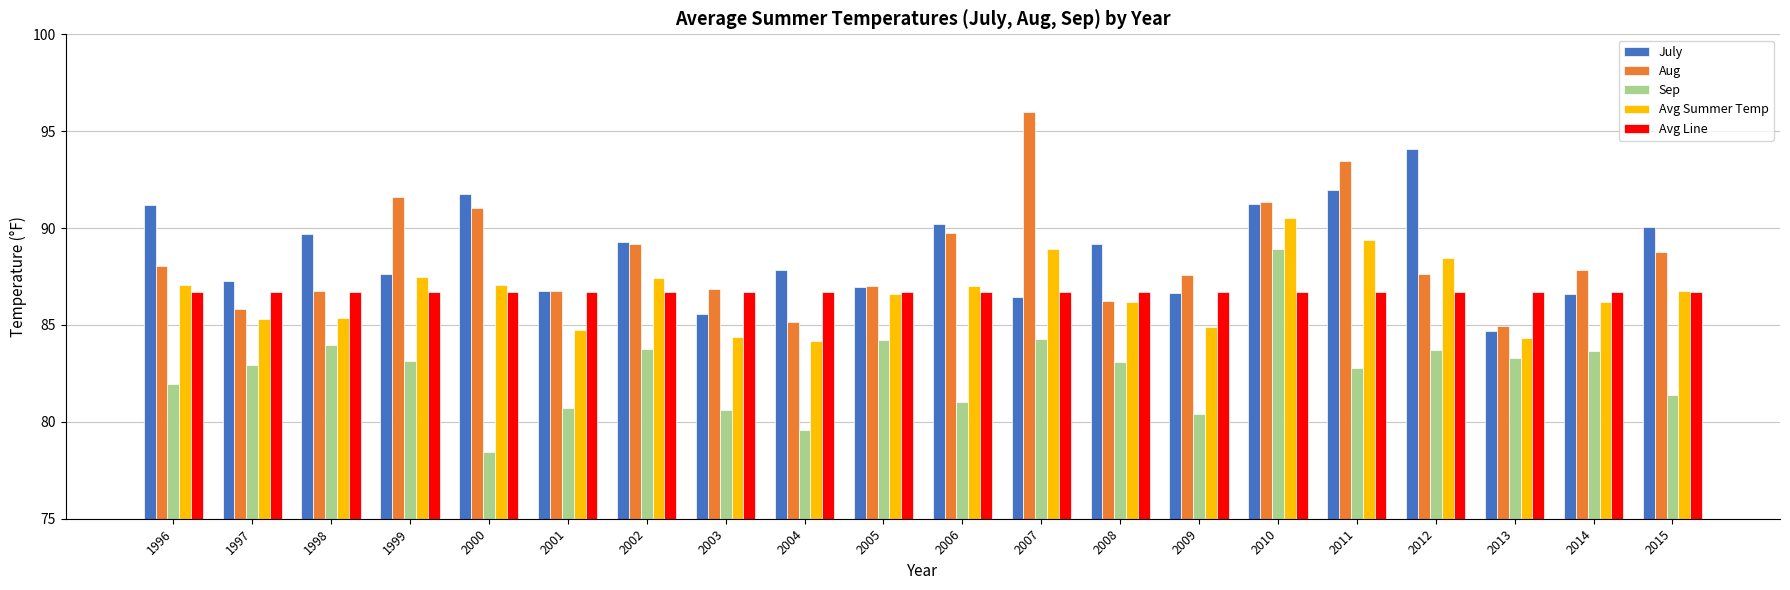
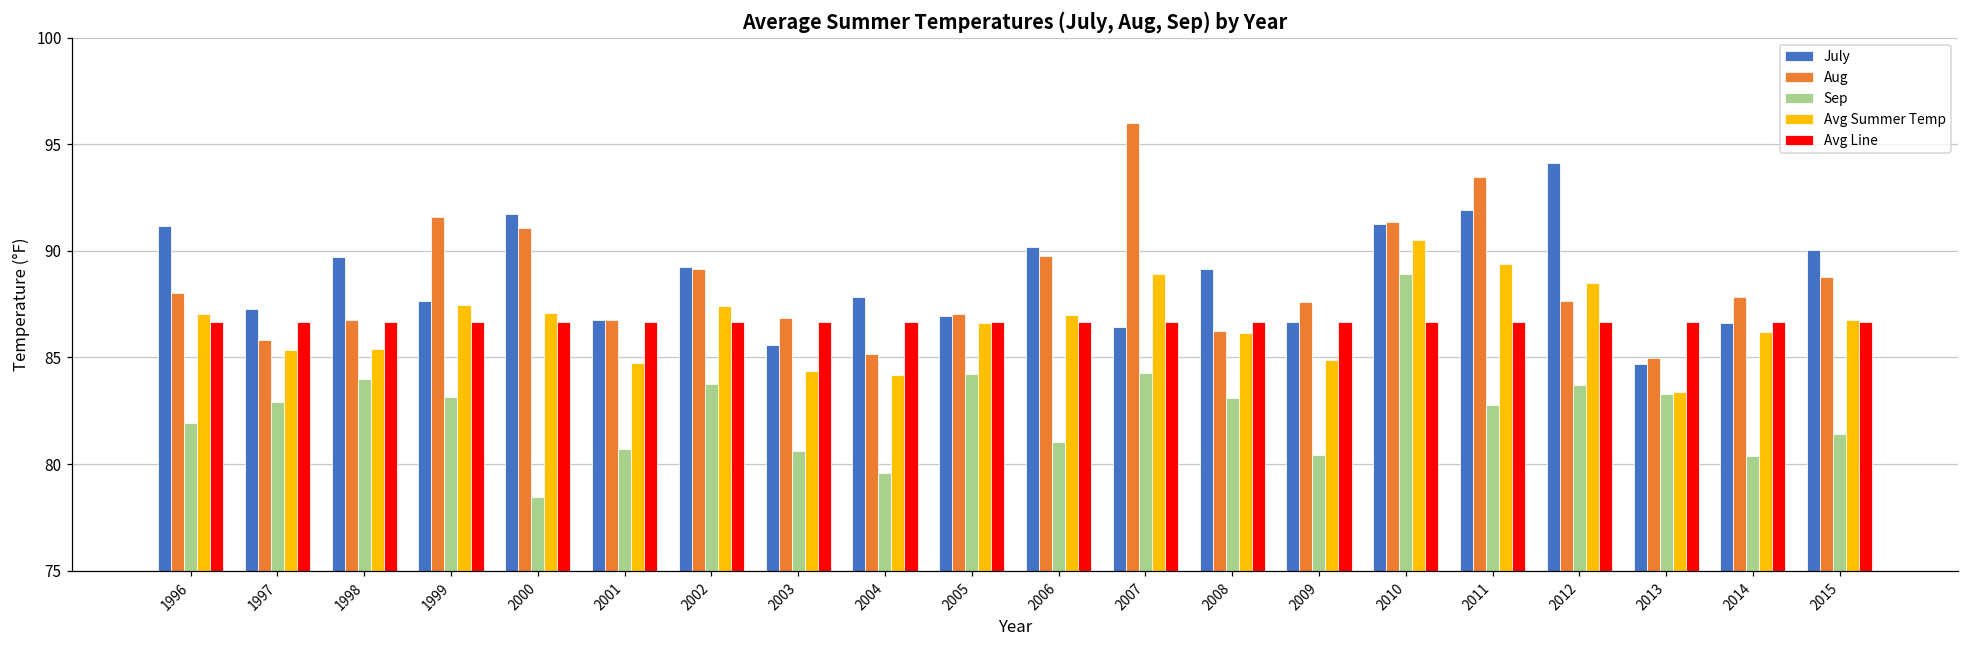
  {
    "July": {
      "1996": 91.2,
      "1997": 87.3,
      "1998": 89.7,
      "1999": 87.7,
      "2000": 91.7,
      "2001": 86.7,
      "2002": 89.3,
      "2003": 85.6,
      "2004": 87.8,
      "2005": 86.9,
      "2006": 90.2,
      "2007": 86.4,
      "2008": 89.2,
      "2009": 86.7,
      "2010": 91.3,
      "2011": 91.9,
      "2012": 94.1,
      "2013": 84.7,
      "2014": 86.6,
      "2015": 90.1
    },
    "Aug": {
      "1996": 88.0,
      "1997": 85.8,
      "1998": 86.8,
      "1999": 91.6,
      "2000": 91.1,
      "2001": 86.7,
      "2002": 89.2,
      "2003": 86.9,
      "2004": 85.2,
      "2005": 87.0,
      "2006": 89.7,
      "2007": 96.0,
      "2008": 86.3,
      "2009": 87.6,
      "2010": 91.4,
      "2011": 93.5,
      "2012": 87.7,
      "2013": 85.0,
      "2014": 87.8,
      "2015": 88.8
    },
    "Sep": {
      "1996": 81.9,
      "1997": 82.9,
      "1998": 84.0,
      "1999": 83.1,
      "2000": 78.4,
      "2001": 80.7,
      "2002": 83.8,
      "2003": 80.6,
      "2004": 79.6,
      "2005": 84.2,
      "2006": 81.0,
      "2007": 84.3,
      "2008": 83.1,
      "2009": 80.4,
      "2010": 88.9,
      "2011": 82.8,
      "2012": 83.7,
      "2013": 83.3,
-     "2014": 83.7,
+     "2014": 80.4,
      "2015": 81.4
    },
    "Avg Summer Temp": {
      "1996": 87.1,
      "1997": 85.3,
      "1998": 85.4,
      "1999": 87.5,
      "2000": 87.1,
      "2001": 84.7,
      "2002": 87.4,
      "2003": 84.4,
      "2004": 84.2,
      "2005": 86.6,
      "2006": 87.0,
      "2007": 88.9,
      "2008": 86.2,
      "2009": 84.9,
      "2010": 90.5,
      "2011": 89.4,
      "2012": 88.5,
-     "2013": 84.3,
+     "2013": 83.4,
      "2014": 86.2,
      "2015": 86.8
    },
    "Avg Line": {
      "1996": 86.7,
      "1997": 86.7,
      "1998": 86.7,
      "1999": 86.7,
      "2000": 86.7,
      "2001": 86.7,
      "2002": 86.7,
      "2003": 86.7,
      "2004": 86.7,
      "2005": 86.7,
      "2006": 86.7,
      "2007": 86.7,
      "2008": 86.7,
      "2009": 86.7,
      "2010": 86.7,
      "2011": 86.7,
      "2012": 86.7,
      "2013": 86.7,
      "2014": 86.7,
      "2015": 86.7
    }
  }
